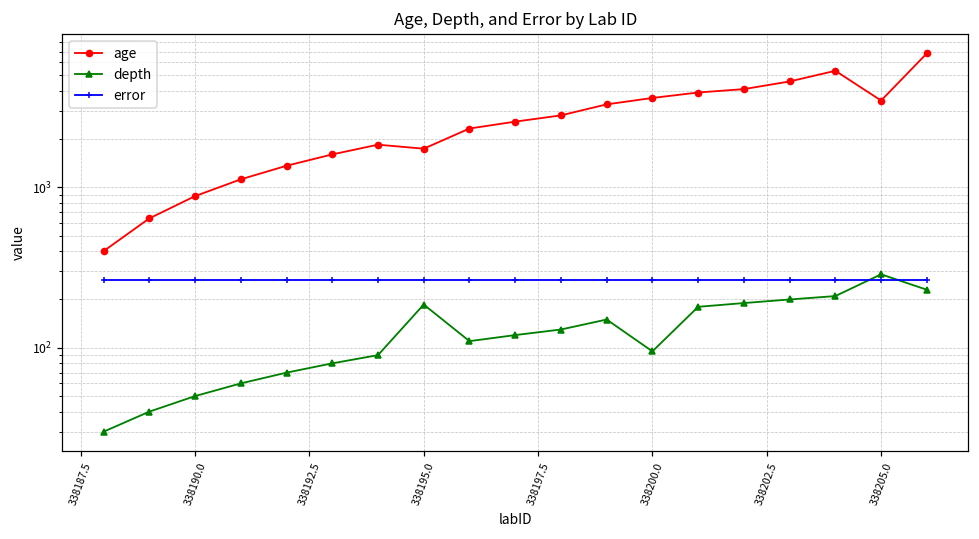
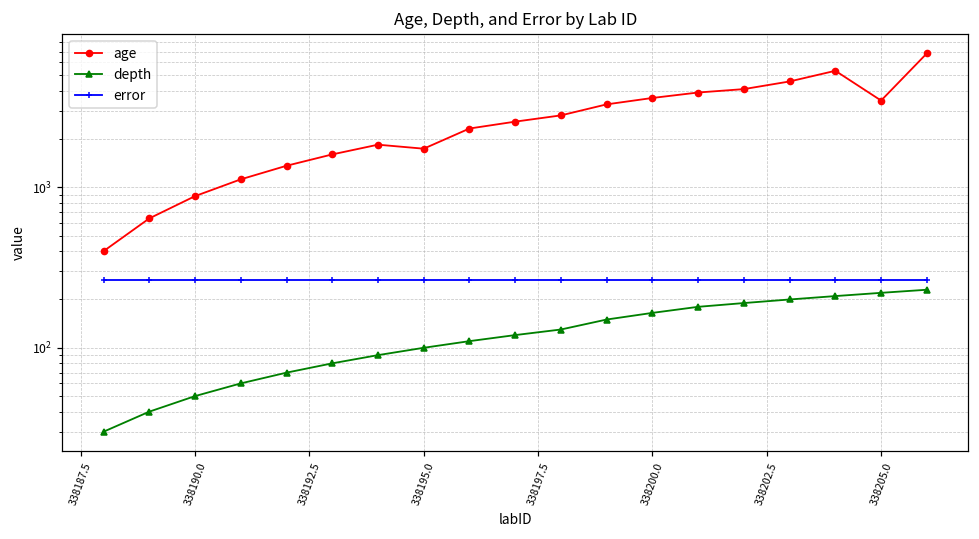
  {
    "age": {
      "338190.0": 900,
      "338195.0": 1700,
      "338200.0": 3600,
      "338205.0": 3500
    },
    "depth": {
      "338190.0": 50,
-     "338195.0": 190,
-     "338200.0": 100,
-     "338205.0": 290
+     "338195.0": 100,
+     "338200.0": 170,
+     "338205.0": 220
    },
    "error": {
      "338190.0": 270,
      "338195.0": 270,
      "338200.0": 270,
      "338205.0": 270
    }
  }
